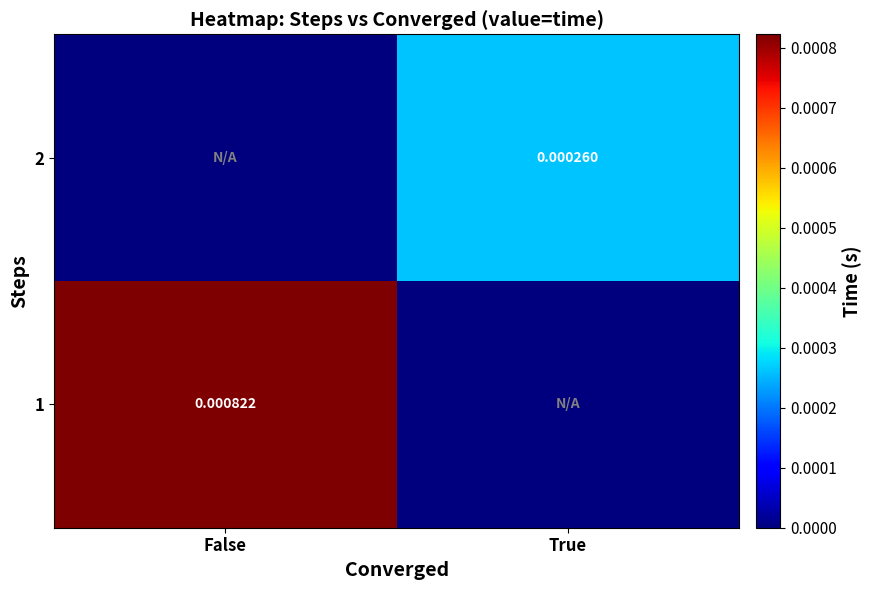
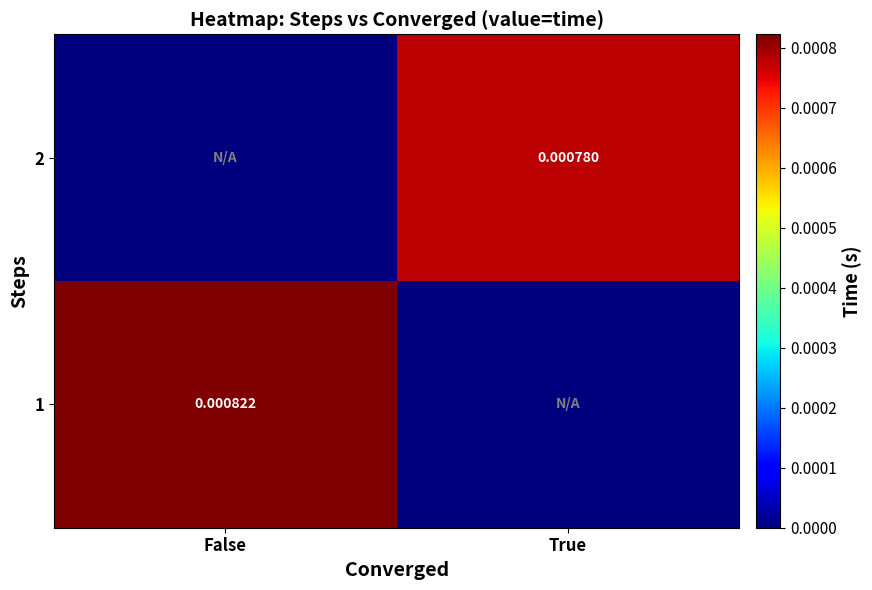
  {
    "2": {
-     "True": 0.000260
+     "True": 0.000780
    },
    "1": {
      "False": 0.000822
    }
  }
